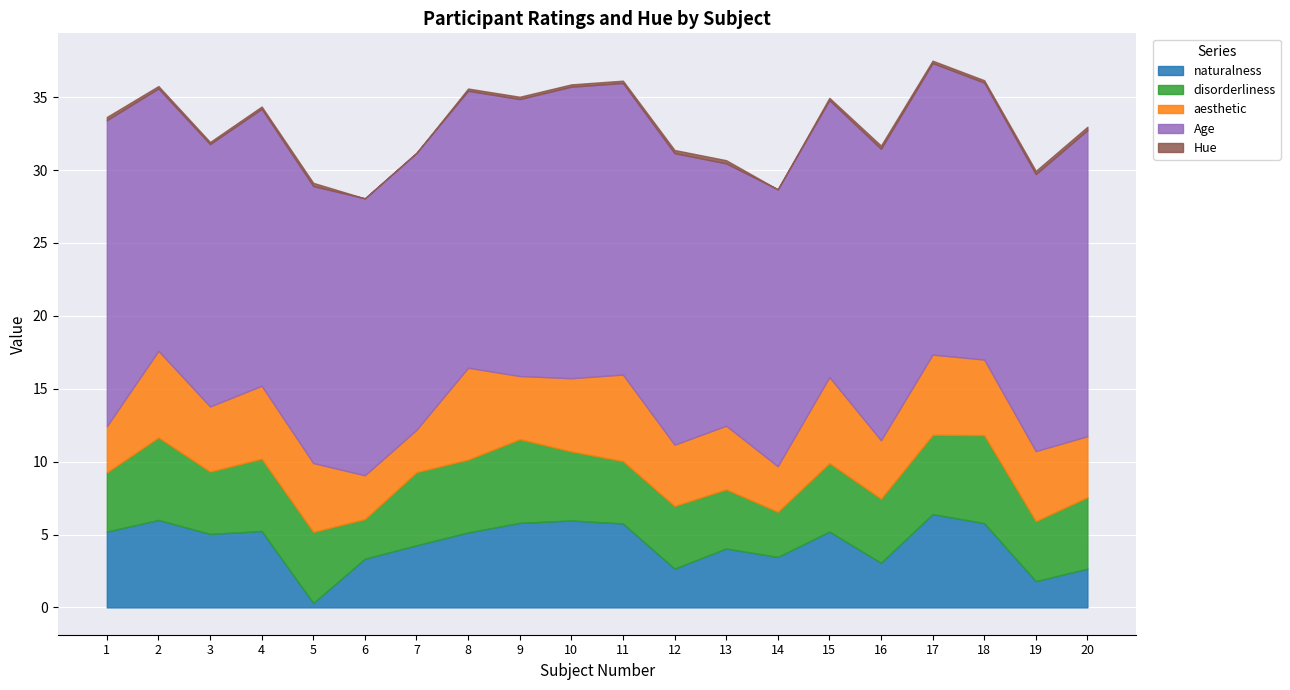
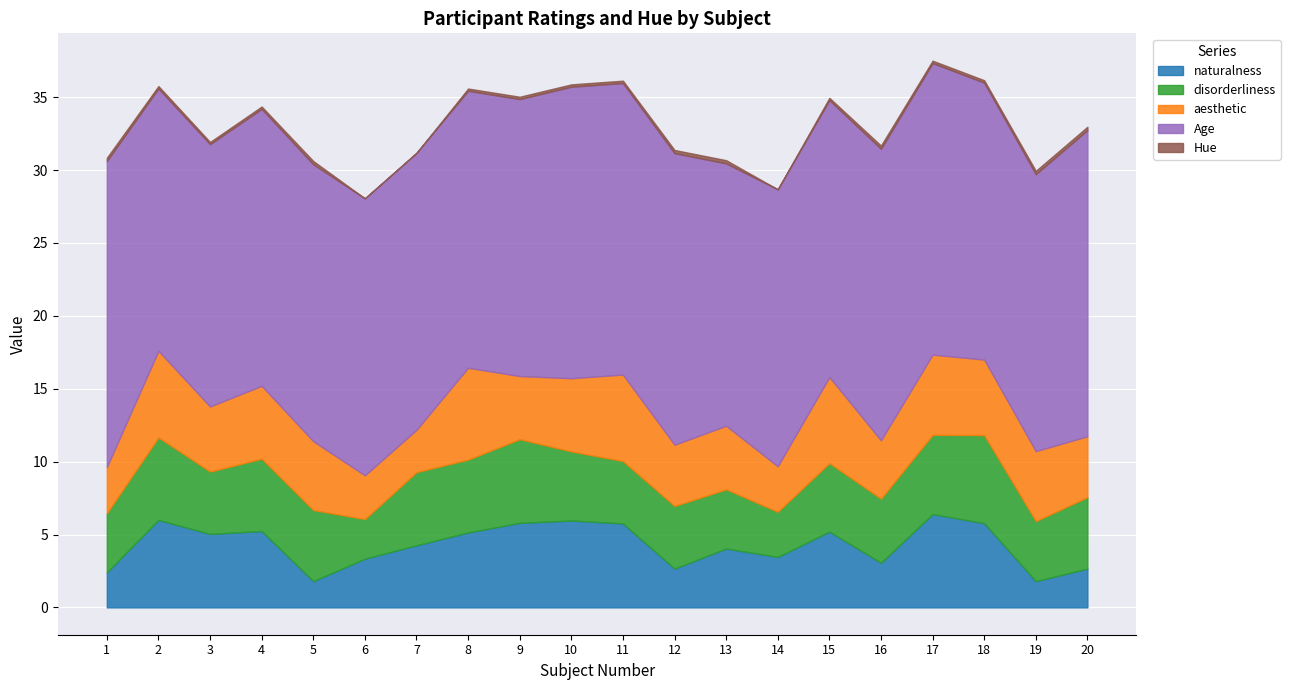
  {
    "naturalness": {
-     "1": 5.2,
+     "1": 2.4,
      "2": 6.0,
      "3": 5.0,
      "4": 5.2,
-     "5": 0.3,
+     "5": 1.8,
      "6": 3.3,
      "7": 4.3,
      "8": 5.1,
      "9": 5.8,
      "10": 6.0,
      "11": 5.8,
      "12": 2.7,
      "13": 4.0,
      "14": 3.5,
      "15": 5.2,
      "16": 3.1,
      "17": 6.4,
      "18": 5.8,
      "19": 1.8,
      "20": 2.7
    },
    "disorderliness": {
      "1": 4.1,
      "2": 5.7,
      "3": 4.3,
      "4": 5.0,
      "5": 4.9,
      "6": 2.7,
      "7": 5.0,
      "8": 5.0,
      "9": 5.7,
      "10": 4.7,
      "11": 4.3,
      "12": 4.3,
      "13": 4.1,
      "14": 3.1,
      "15": 4.7,
      "16": 4.4,
      "17": 5.4,
      "18": 6.0,
      "19": 4.1,
      "20": 4.9
    },
    "aesthetic": {
      "1": 3.2,
      "2": 5.9,
      "3": 4.5,
      "4": 5.0,
      "5": 4.7,
      "6": 3.0,
      "7": 2.9,
      "8": 6.3,
      "9": 4.3,
      "10": 5.0,
      "11": 5.9,
      "12": 4.2,
      "13": 4.4,
      "14": 3.1,
      "15": 5.9,
      "16": 4.0,
      "17": 5.5,
      "18": 5.2,
      "19": 4.8,
      "20": 4.2
    },
    "Age": {
      "1": 21.0,
      "5": 19.0,
      "12": 20.0,
      "13": 18.0,
      "16": 20.0,
      "19": 19.0,
      "20": 21.0
    },
    "Hue": {
      "1": 0.2,
      "5": 0.2,
      "12": 0.2,
      "13": 0.2,
      "16": 0.2,
      "19": 0.2,
      "20": 0.2
    }
  }
